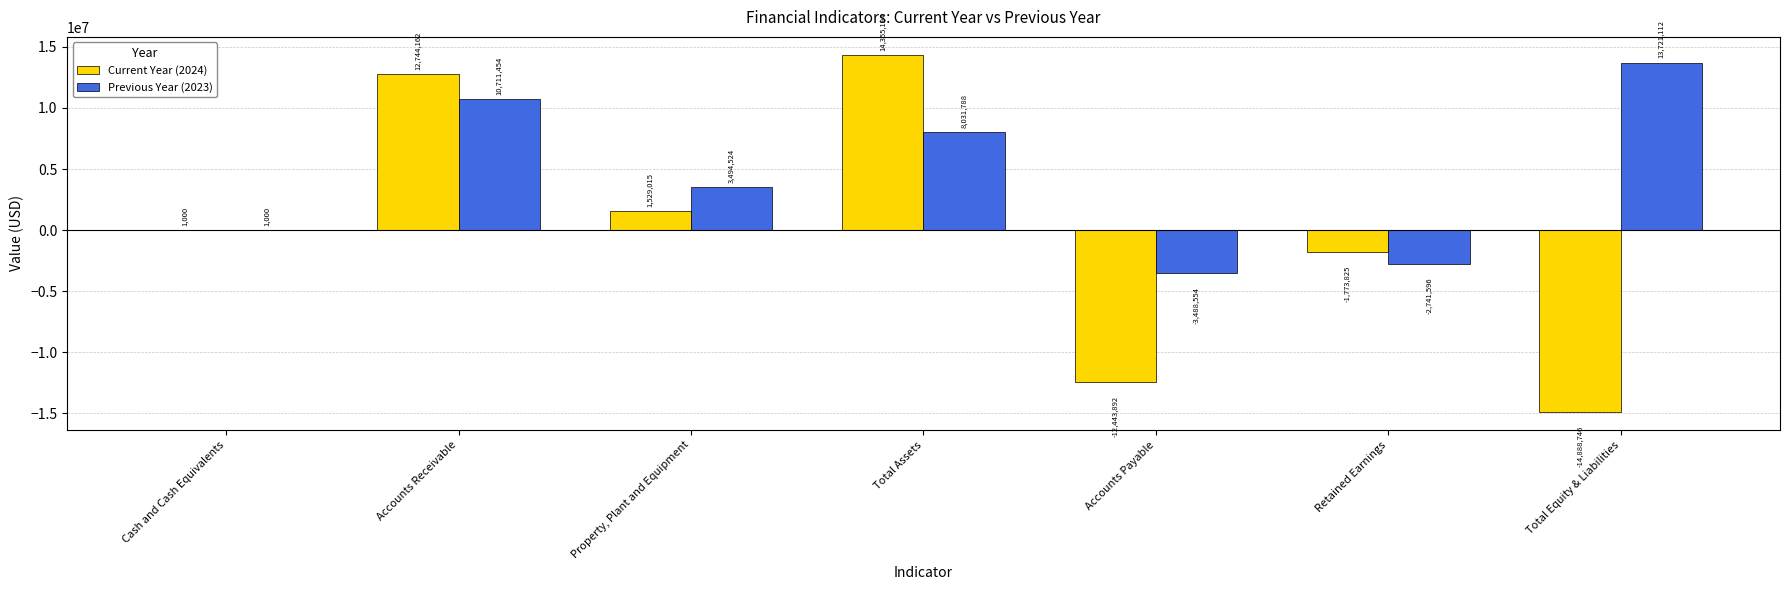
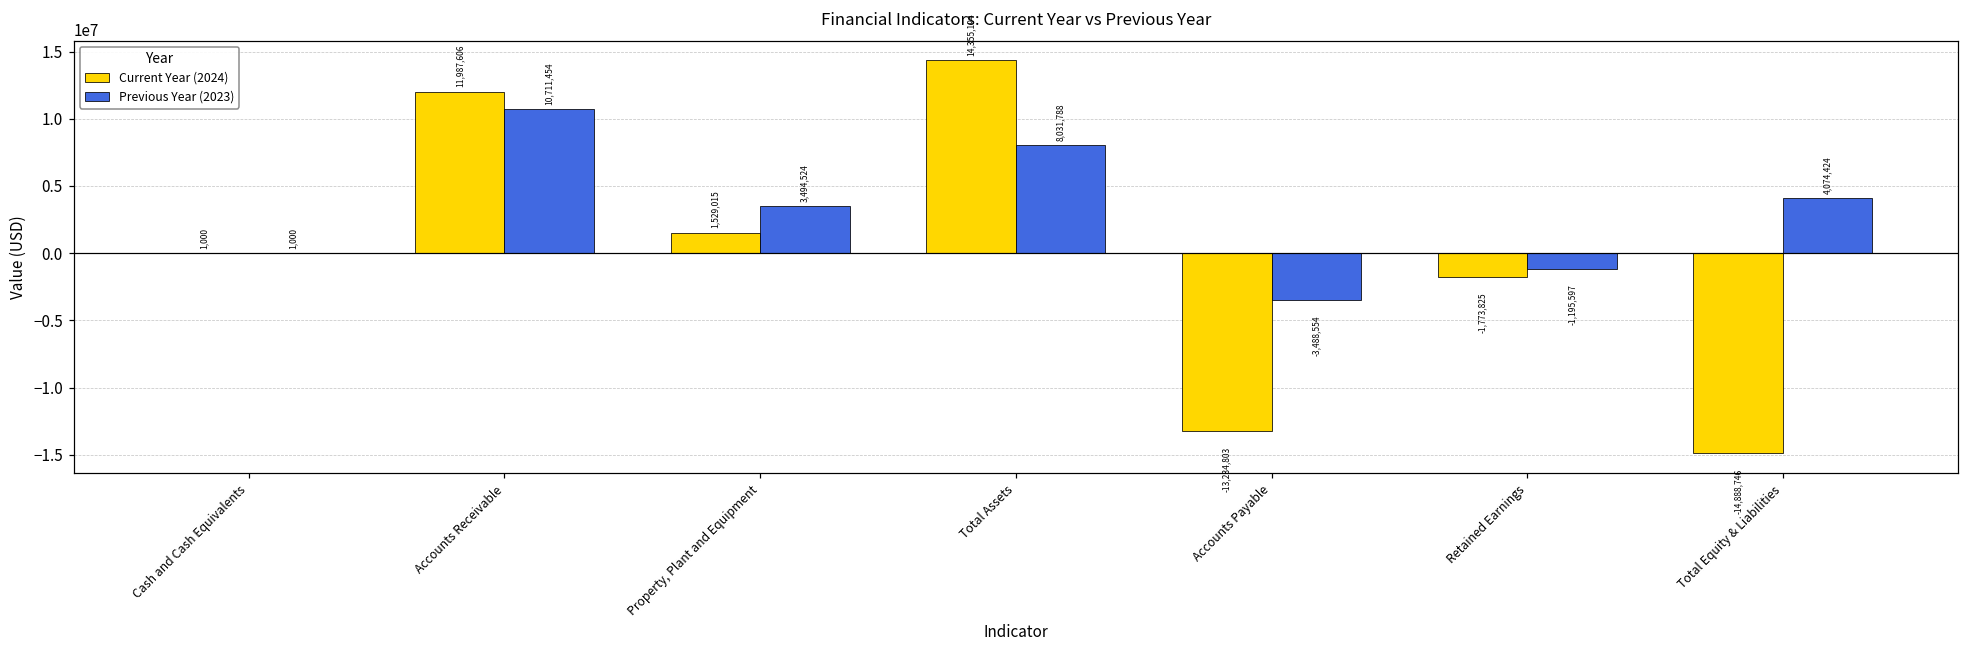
  {
    "Current Year (2024)": {
      "Cash and Cash Equivalents": "1,000",
-     "Accounts Receivable": "12,744,162",
+     "Accounts Receivable": "11,987,606",
      "Property, Plant and Equipment": "1,529,015",
      "Total Assets": "14,355,194",
-     "Accounts Payable": "-12,443,892",
+     "Accounts Payable": "-13,234,803",
      "Retained Earnings": "-1,773,825",
      "Total Equity & Liabilities": "-14,888,746"
    },
    "Previous Year (2023)": {
      "Cash and Cash Equivalents": "1,000",
      "Accounts Receivable": "10,711,454",
      "Property, Plant and Equipment": "3,494,524",
      "Total Assets": "8,031,788",
      "Accounts Payable": "-3,488,554",
-     "Retained Earnings": "-2,741,596",
-     "Total Equity & Liabilities": "13,721,112"
+     "Retained Earnings": "-1,195,597",
+     "Total Equity & Liabilities": "4,074,424"
    }
  }
